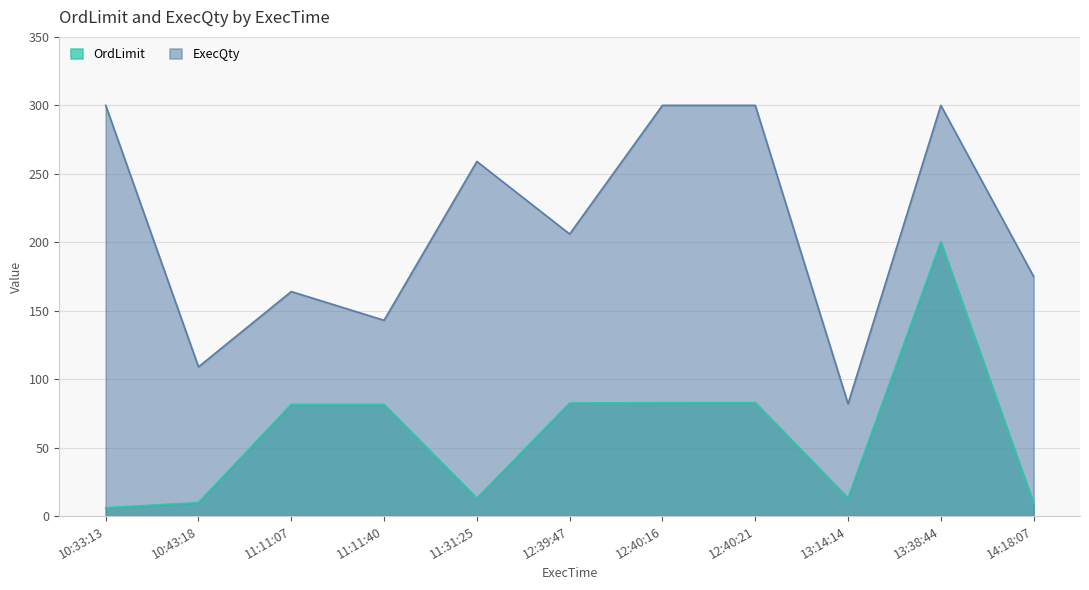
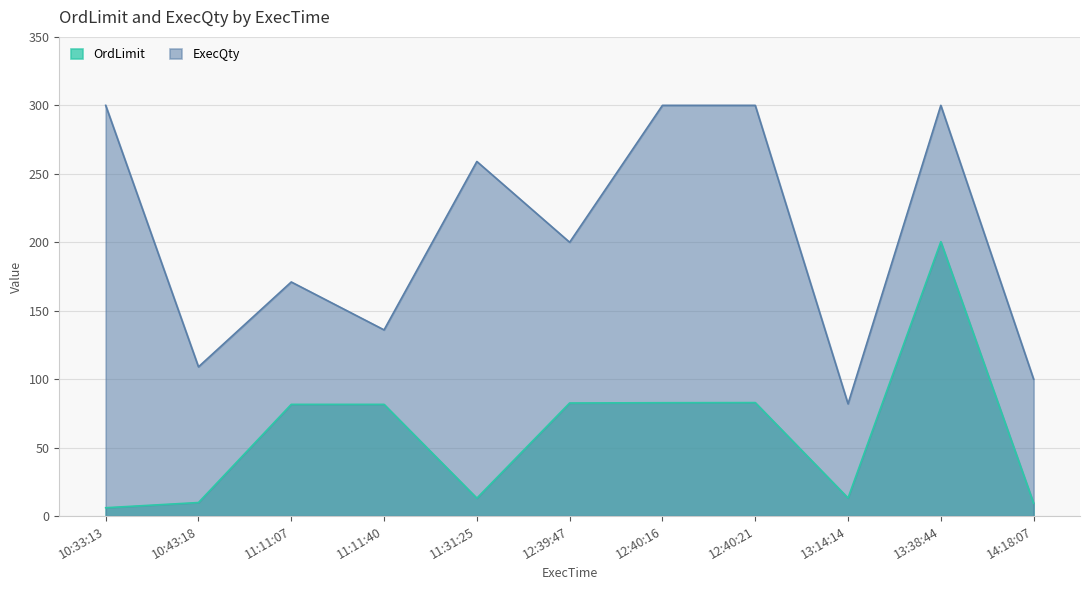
  {
    "OrdLimit": {
      "10:33:13": 6,
      "10:43:18": 10,
      "11:11:07": 82,
      "11:11:40": 82,
      "11:31:25": 13,
      "12:39:47": 83,
      "12:40:16": 83,
      "12:40:21": 83,
      "13:14:14": 13,
      "13:38:44": 200,
      "14:18:07": 9
    },
    "ExecQty": {
      "10:33:13": 300,
      "10:43:18": 109,
-     "11:11:07": 164,
-     "11:11:40": 143,
+     "11:11:07": 171,
+     "11:11:40": 136,
      "11:31:25": 259,
-     "12:39:47": 206,
+     "12:39:47": 200,
      "12:40:16": 300,
      "12:40:21": 300,
      "13:14:14": 82,
      "13:38:44": 300,
-     "14:18:07": 175
+     "14:18:07": 100
    }
  }
